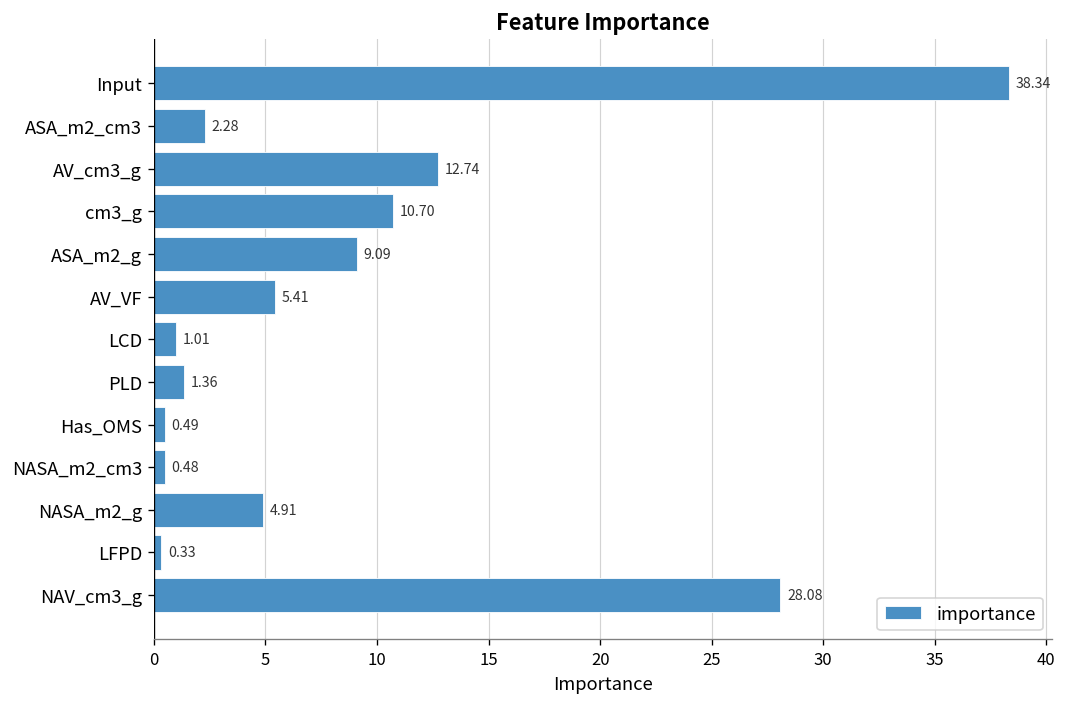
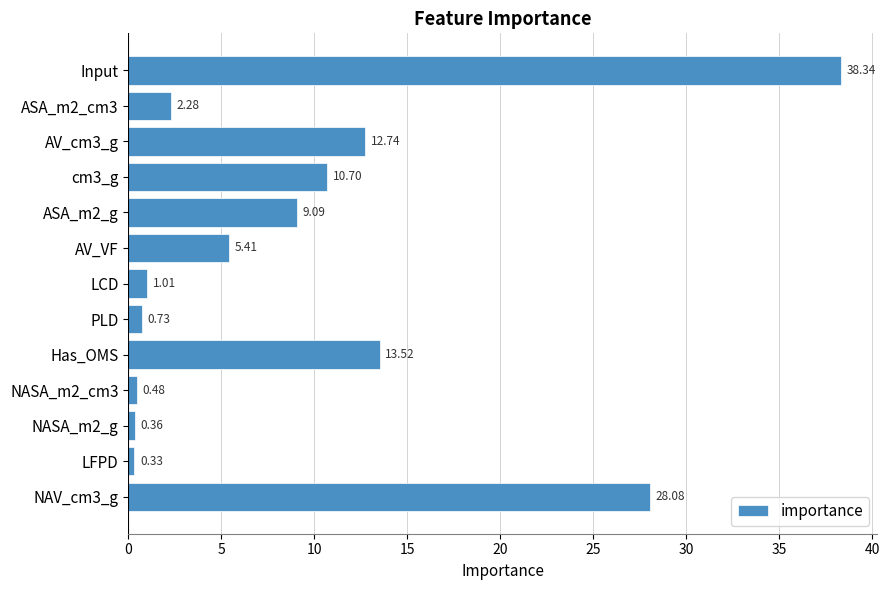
  {
    "Input": 38.34,
    "ASA_m2_cm3": 2.28,
    "AV_cm3_g": 12.74,
    "cm3_g": 10.70,
    "ASA_m2_g": 9.09,
    "AV_VF": 5.41,
    "LCD": 1.01,
-   "PLD": 1.36,
-   "Has_OMS": 0.49,
+   "PLD": 0.73,
+   "Has_OMS": 13.52,
    "NASA_m2_cm3": 0.48,
-   "NASA_m2_g": 4.91,
+   "NASA_m2_g": 0.36,
    "LFPD": 0.33,
    "NAV_cm3_g": 28.08
  }
